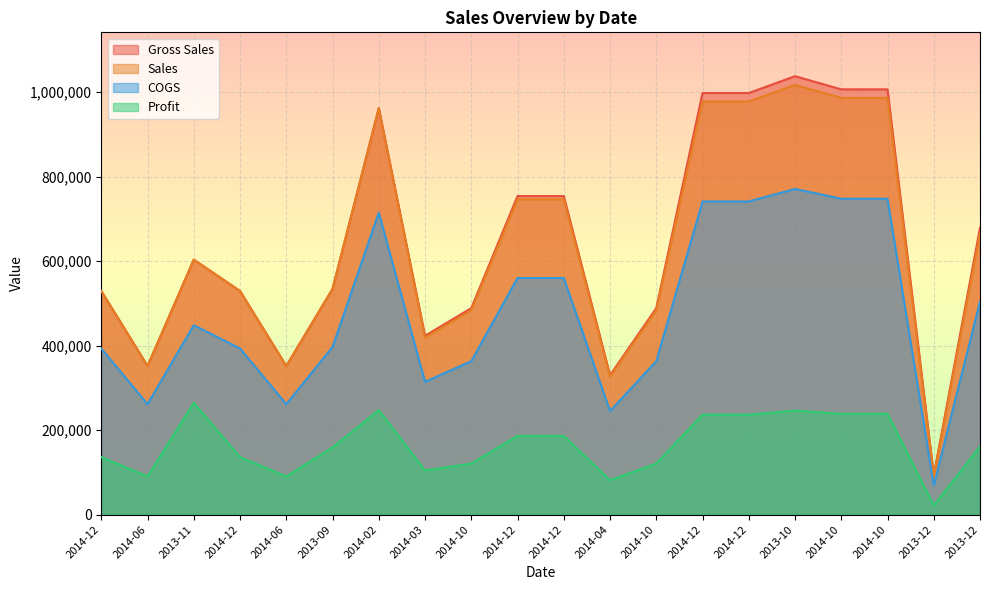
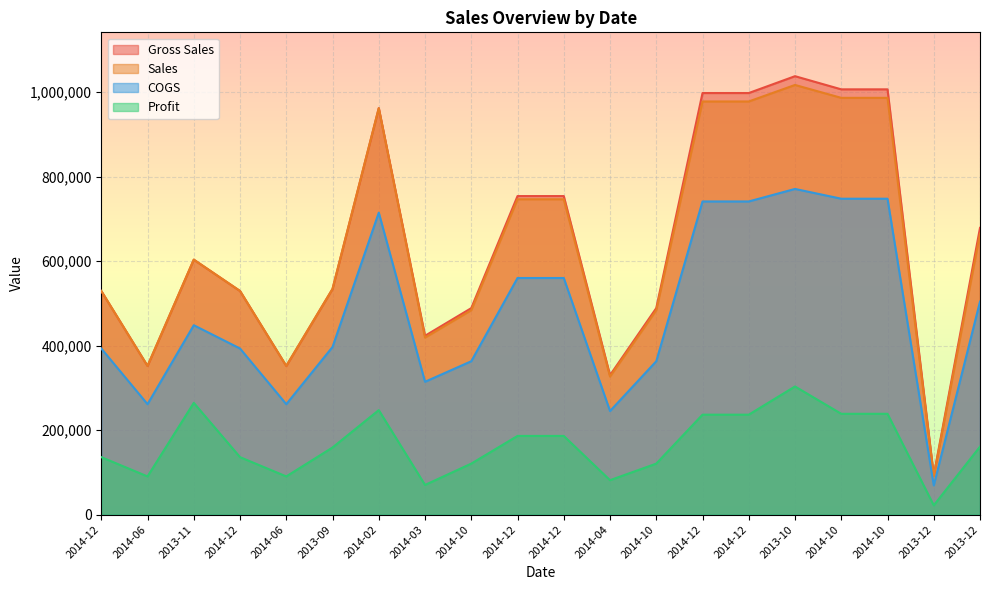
  {
    "COGS": {
      "2013-11": "450,000",
      "2013-09": "400,000",
      "2014-02": "720,000",
      "2014-03": "310,000",
      "2014-04": "250,000",
      "2013-10": "770,000"
    },
    "Profit": {
      "2013-11": "260,000",
      "2013-09": "160,000",
      "2014-02": "250,000",
-     "2014-03": "100,000",
+     "2014-03": "70,000",
      "2014-04": "80,000",
-     "2013-10": "250,000"
+     "2013-10": "300,000"
    }
  }
